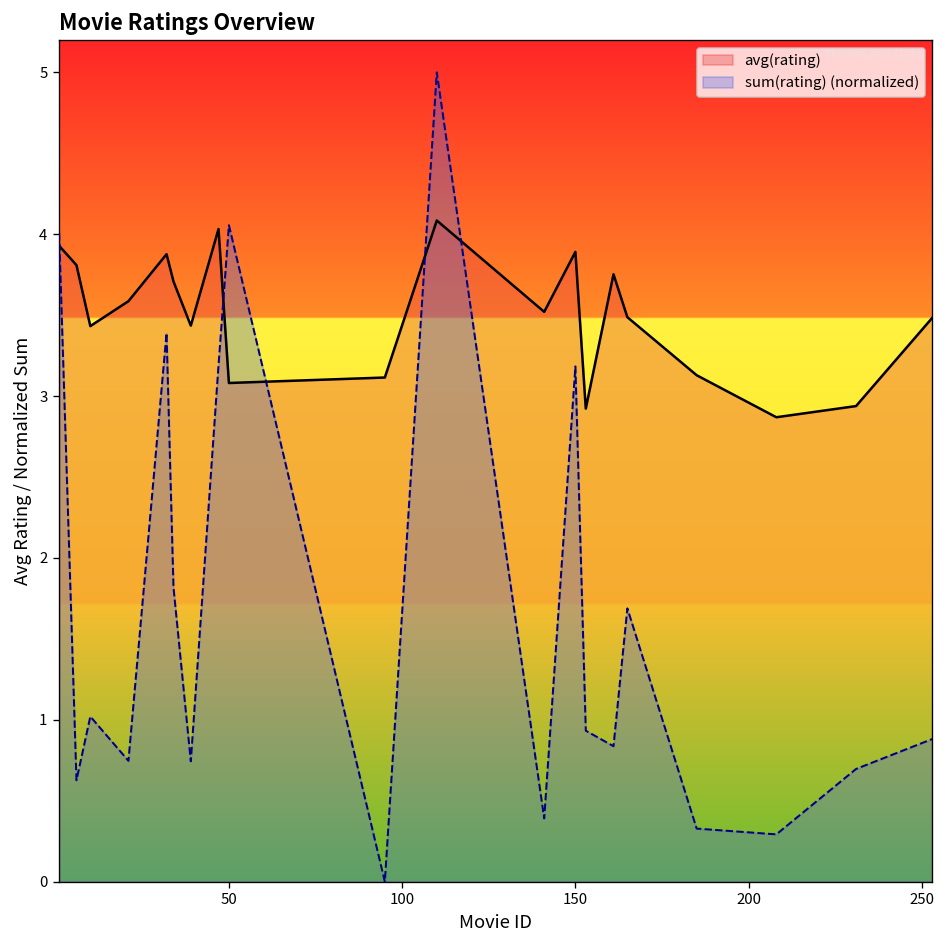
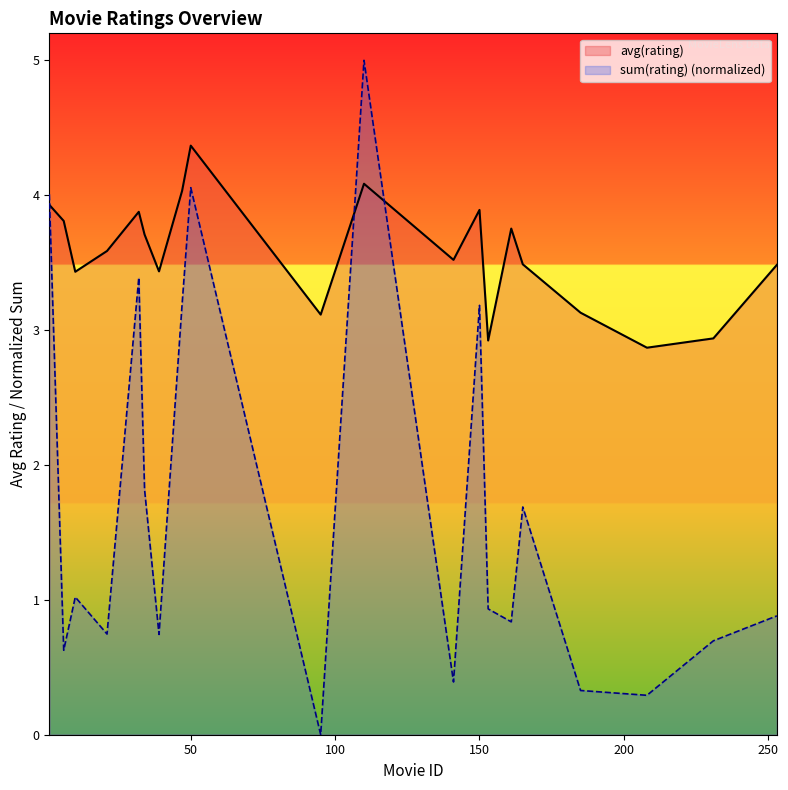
  {
    "avg(rating)": {
-     "50": 3.08,
+     "50": 4.37,
      "150": 3.89
    },
    "sum(rating) (normalized)": {
      "50": 4.06,
      "150": 3.18
    }
  }
